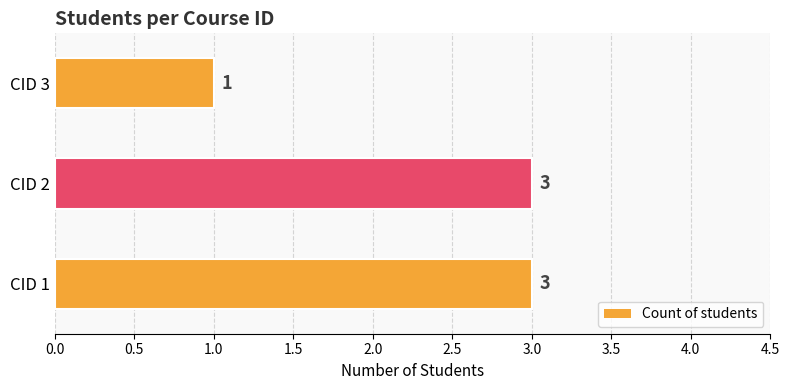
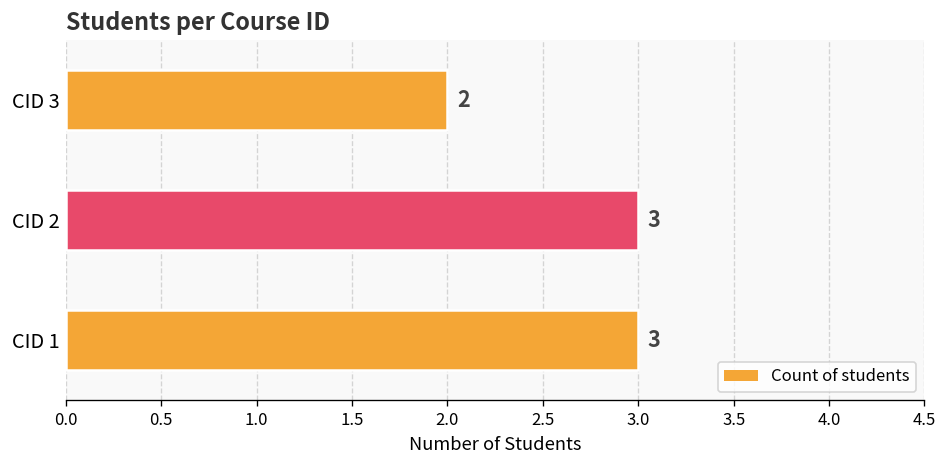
  {
-   "CID 3": 1,
+   "CID 3": 2,
    "CID 2": 3,
    "CID 1": 3
  }
